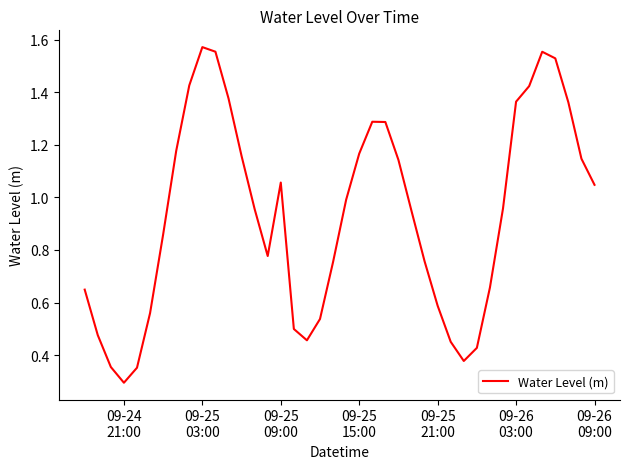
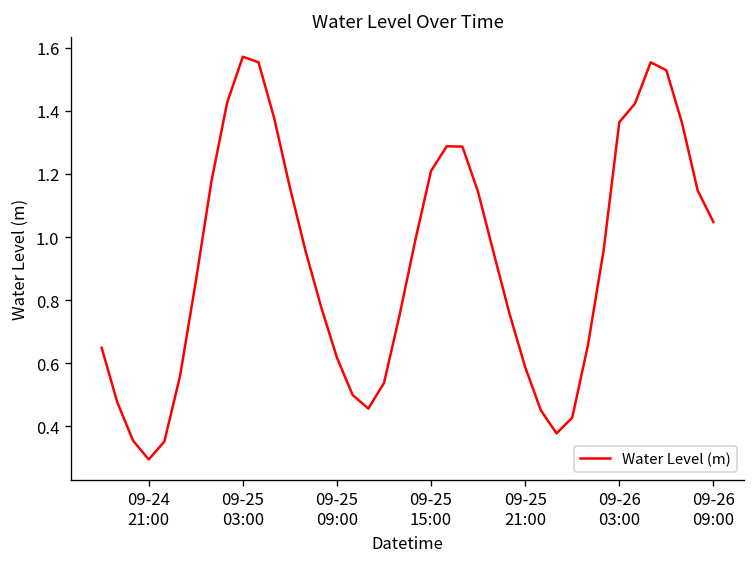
  {
    "09-24 21:00": 0.29,
    "09-25 03:00": 1.57,
-   "09-25 09:00": 1.06,
-   "09-25 15:00": 1.17,
+   "09-25 09:00": 0.62,
+   "09-25 15:00": 1.21,
    "09-25 21:00": 0.59,
    "09-26 03:00": 1.36,
    "09-26 09:00": 1.05
  }
